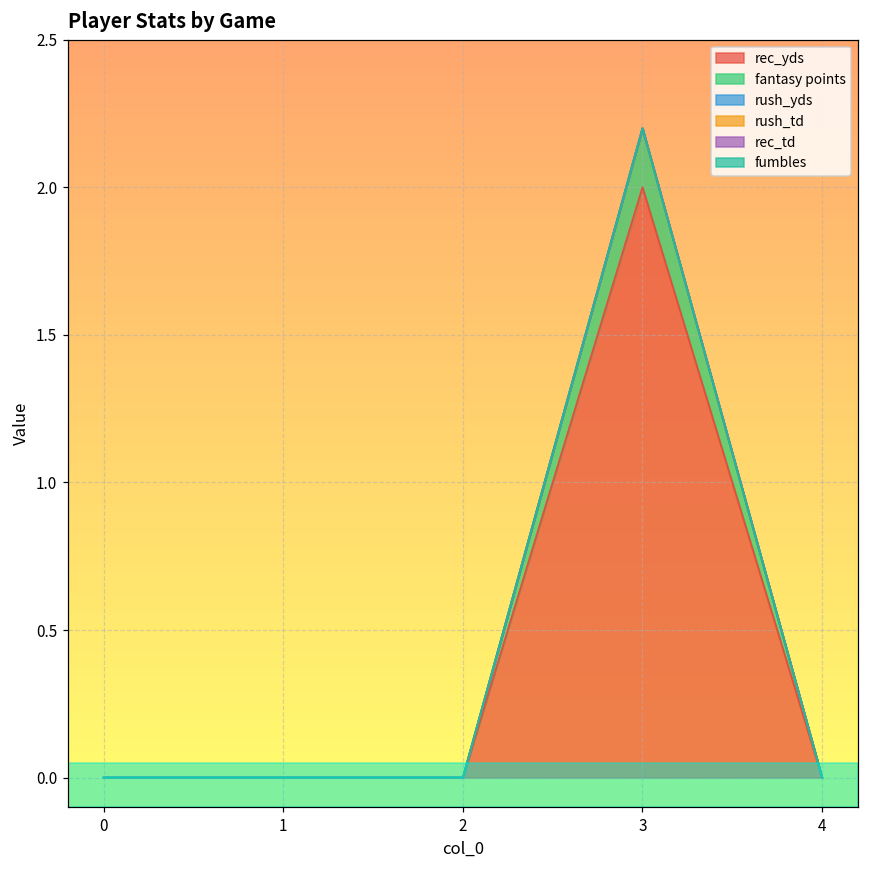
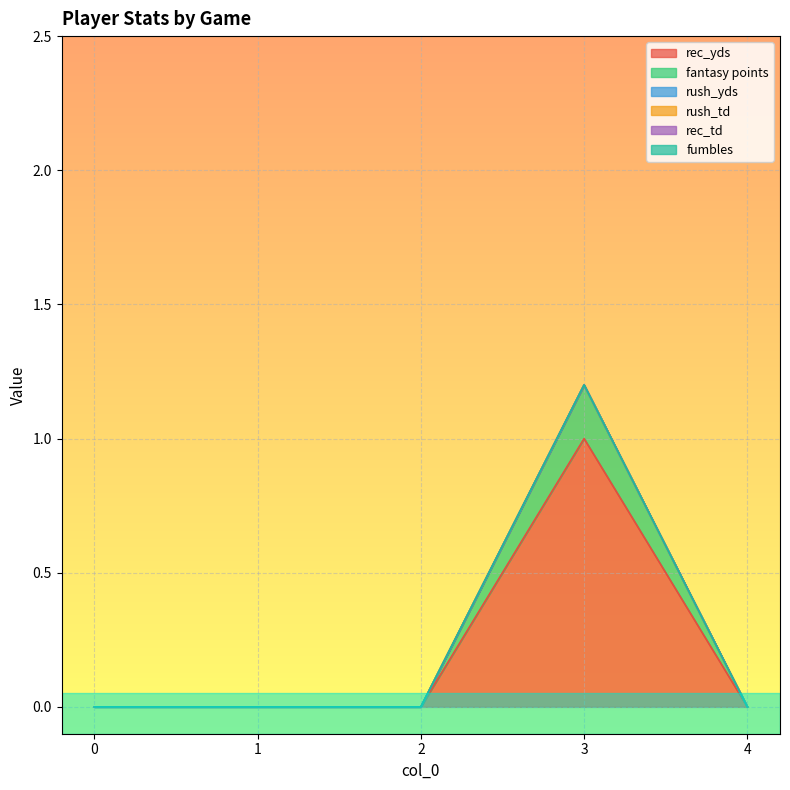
  {
    "rec_yds": {
-     "3": 2
+     "3": 1
    }
  }
